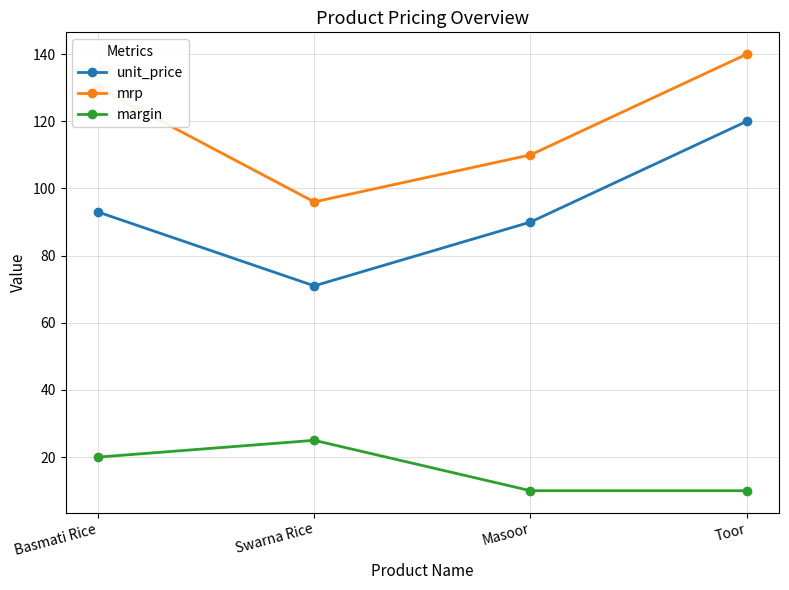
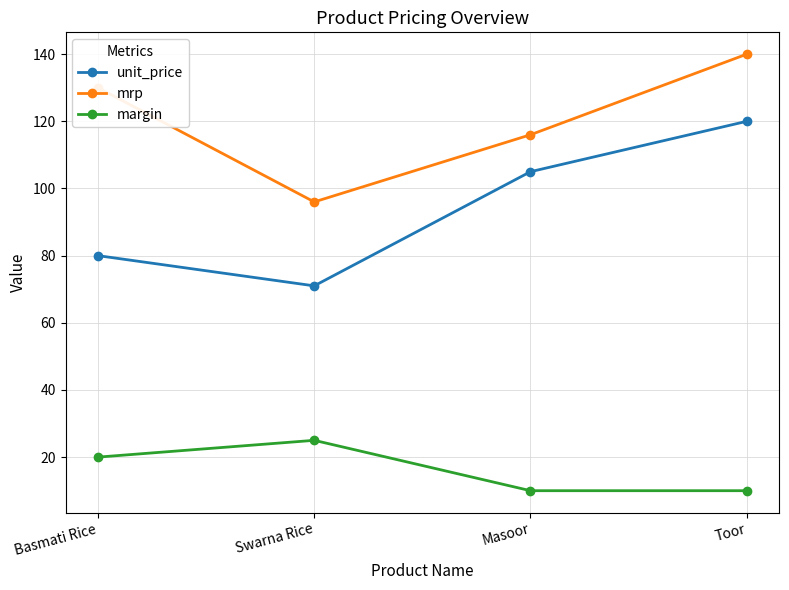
  {
    "unit_price": {
-     "Basmati Rice": 93,
+     "Basmati Rice": 80,
      "Swarna Rice": 71,
-     "Masoor": 90,
+     "Masoor": 105,
      "Toor": 120
    },
    "mrp": {
      "Swarna Rice": 96,
-     "Masoor": 110,
+     "Masoor": 116,
      "Toor": 140
    },
    "margin": {
      "Basmati Rice": 20,
      "Swarna Rice": 25,
      "Masoor": 10,
      "Toor": 10
    }
  }
